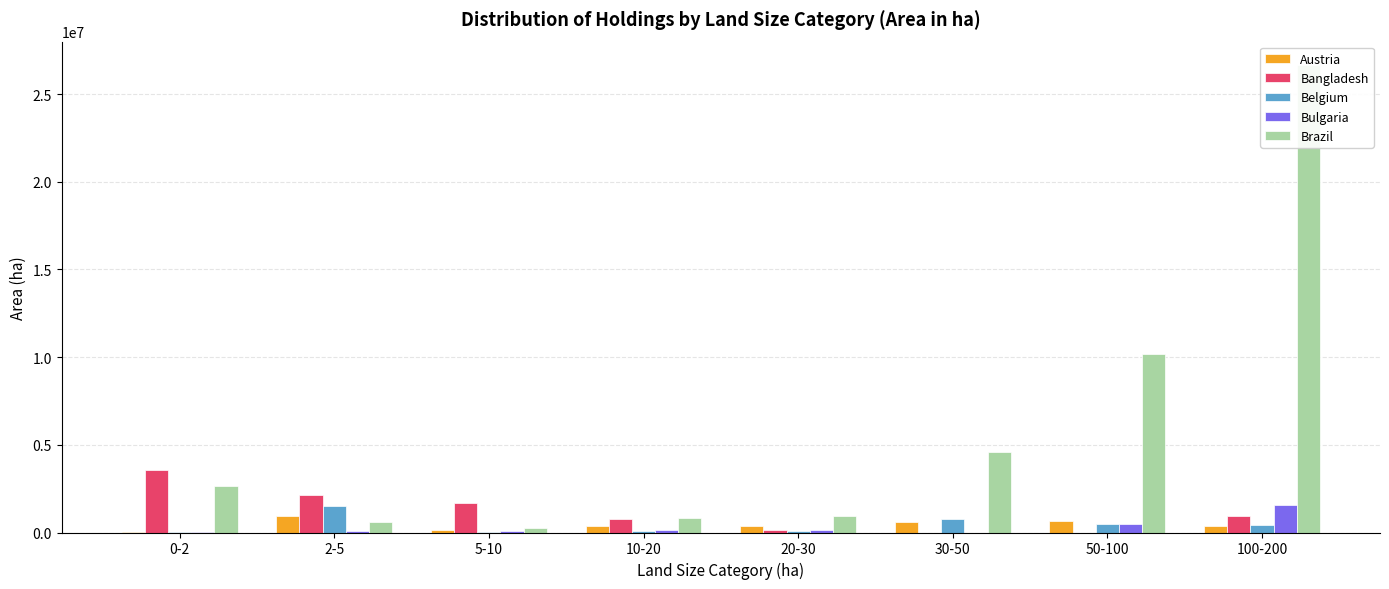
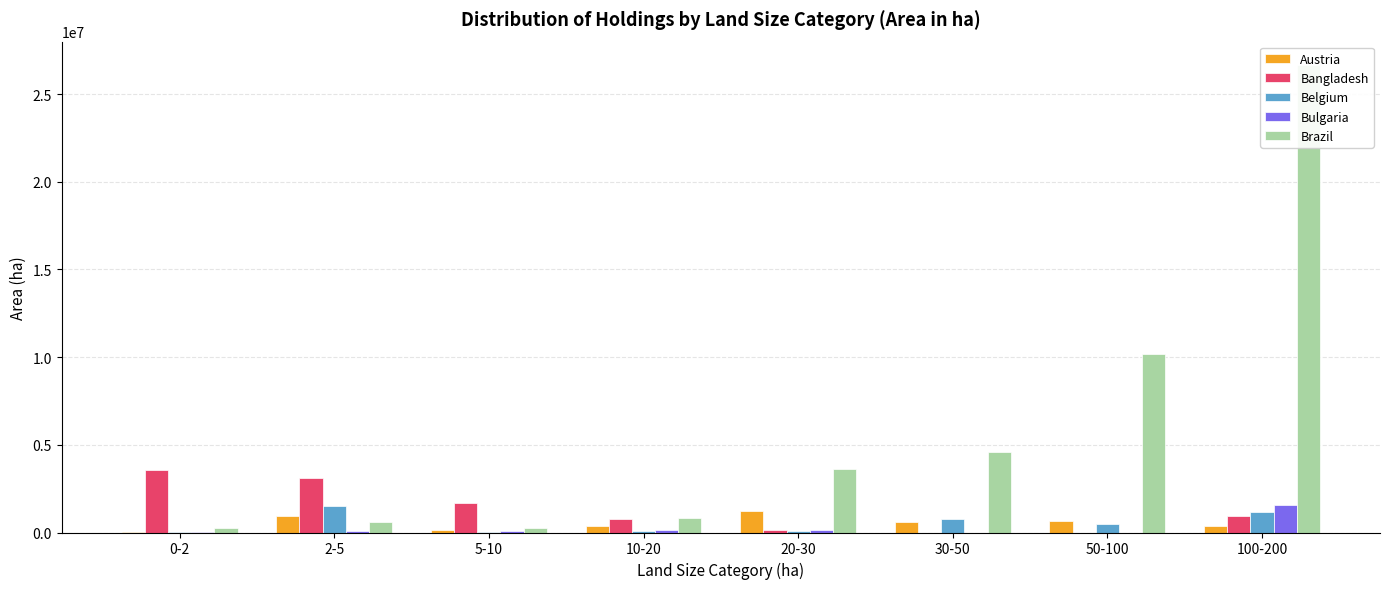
  {
    "Austria": {
      "2-5": 1000000,
      "10-20": 400000,
-     "20-30": 400000,
+     "20-30": 1200000,
      "30-50": 600000,
      "50-100": 600000,
      "100-200": 400000
    },
    "Bangladesh": {
      "0-2": 3500000,
-     "2-5": 2200000,
+     "2-5": 3100000,
      "5-10": 1700000,
      "10-20": 800000,
      "20-30": 100000,
      "30-50": 0,
      "50-100": 0,
      "100-200": 1000000
    },
    "Belgium": {
      "2-5": 1500000,
      "30-50": 800000,
      "50-100": 500000,
-     "100-200": 400000
+     "100-200": 1200000
    },
    "Bulgaria": {
      "30-50": 0,
-     "50-100": 500000,
+     "50-100": 0,
      "100-200": 1500000
    },
    "Brazil": {
-     "0-2": 2700000,
+     "0-2": 300000,
      "2-5": 600000,
      "5-10": 300000,
      "10-20": 800000,
-     "20-30": 1000000,
+     "20-30": 3600000,
      "30-50": 4600000,
      "50-100": 10200000
    }
  }
